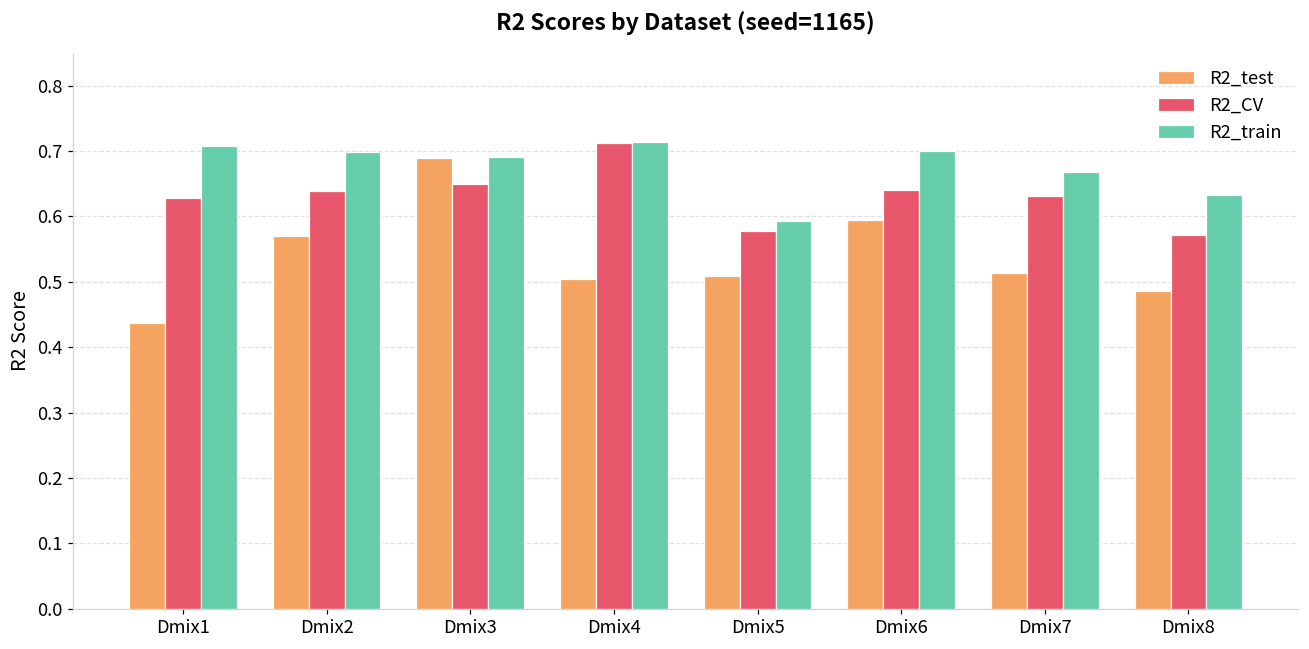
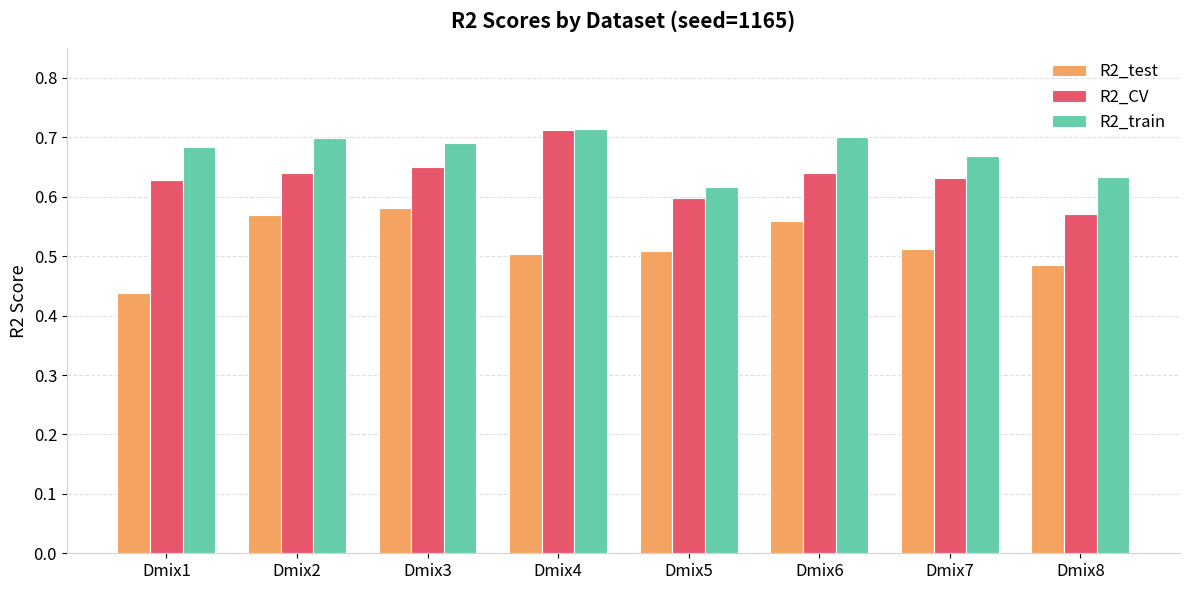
  {
    "R2_test": {
      "Dmix1": 0.44,
      "Dmix2": 0.57,
-     "Dmix3": 0.69,
+     "Dmix3": 0.58,
      "Dmix4": 0.50,
      "Dmix5": 0.51,
-     "Dmix6": 0.59,
+     "Dmix6": 0.56,
      "Dmix7": 0.51,
      "Dmix8": 0.49
    },
    "R2_CV": {
      "Dmix1": 0.63,
      "Dmix2": 0.64,
      "Dmix3": 0.65,
      "Dmix4": 0.71,
-     "Dmix5": 0.58,
+     "Dmix5": 0.60,
      "Dmix6": 0.64,
      "Dmix7": 0.63,
      "Dmix8": 0.57
    },
    "R2_train": {
-     "Dmix1": 0.71,
+     "Dmix1": 0.68,
      "Dmix2": 0.70,
      "Dmix3": 0.69,
      "Dmix4": 0.71,
-     "Dmix5": 0.59,
+     "Dmix5": 0.62,
      "Dmix6": 0.70,
      "Dmix7": 0.67,
      "Dmix8": 0.63
    }
  }
